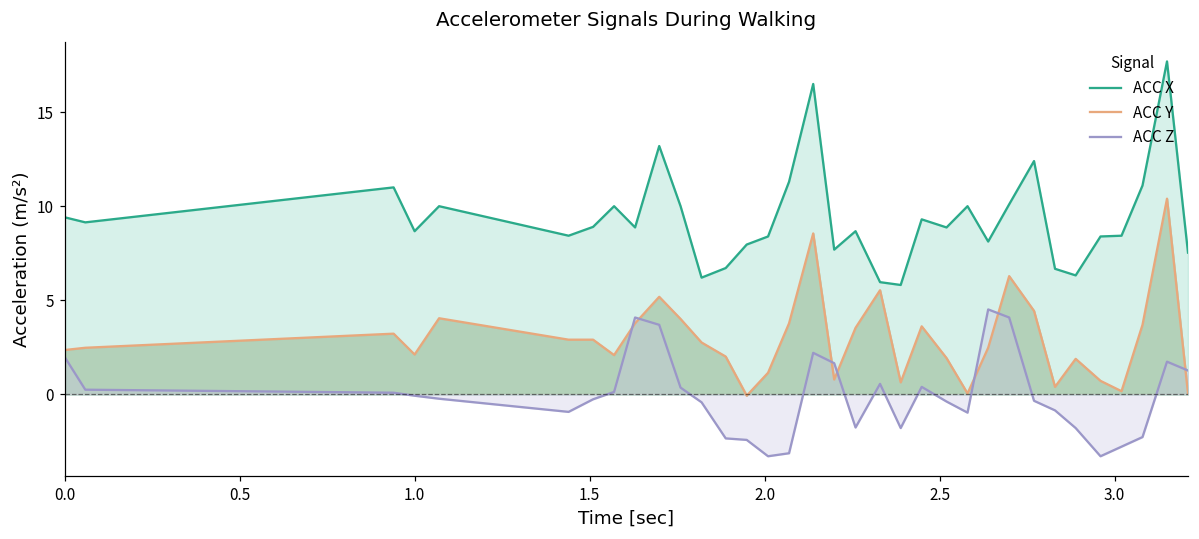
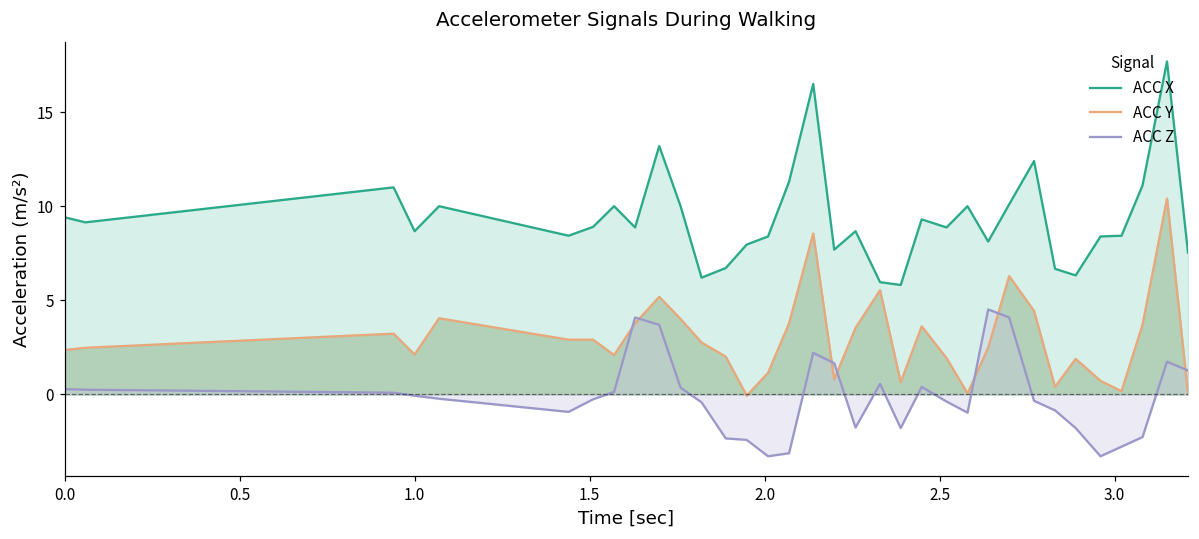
  {
    "ACC Z": {
-     "0.0": 2.0
+     "0.0": 0.3
    }
  }
